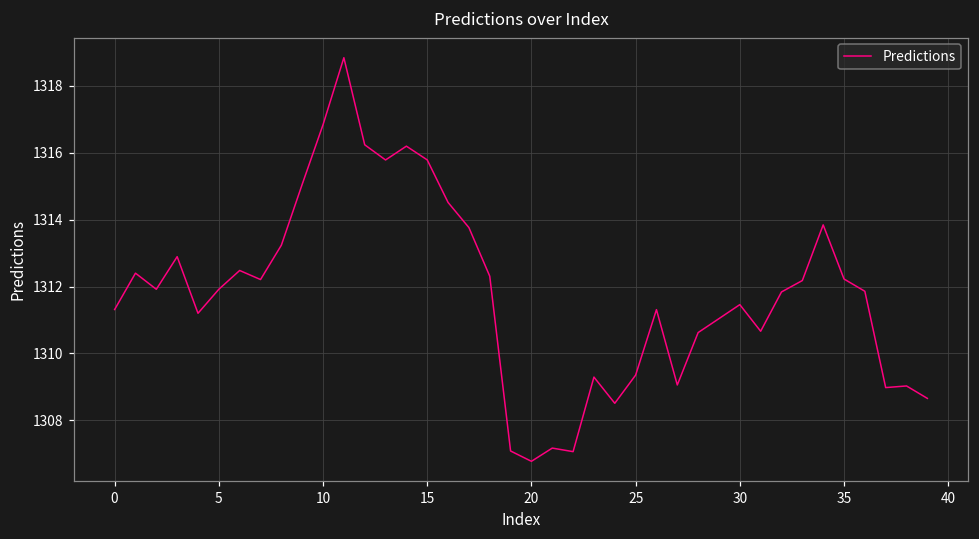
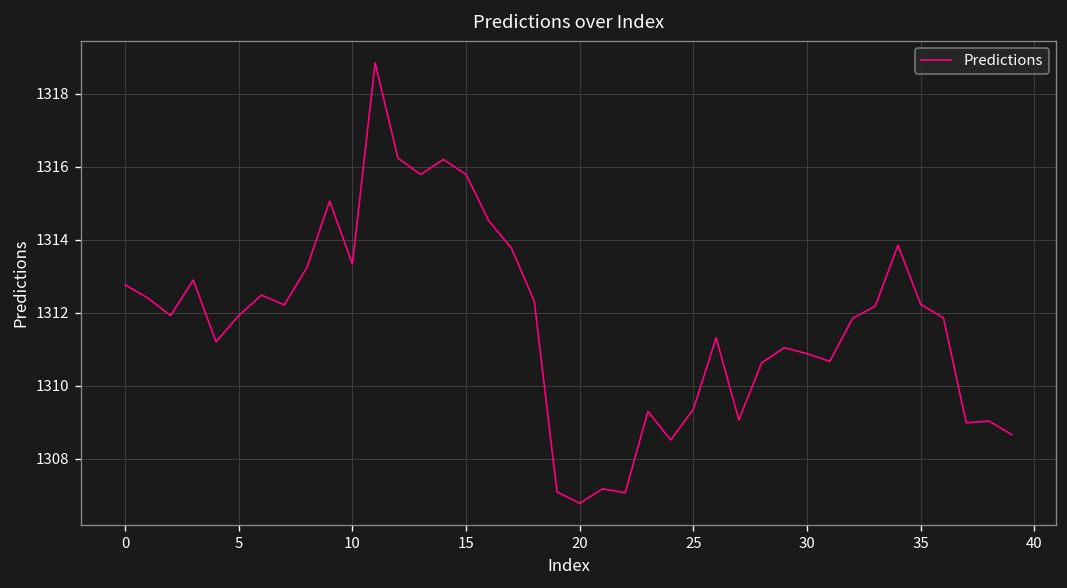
  {
-   "0": 1311.3,
+   "0": 1312.8,
    "5": 1311.9,
-   "10": 1316.8,
+   "10": 1313.3,
    "15": 1315.8,
    "20": 1306.8,
    "25": 1309.4,
-   "30": 1311.5,
+   "30": 1310.9,
    "35": 1312.2
  }
